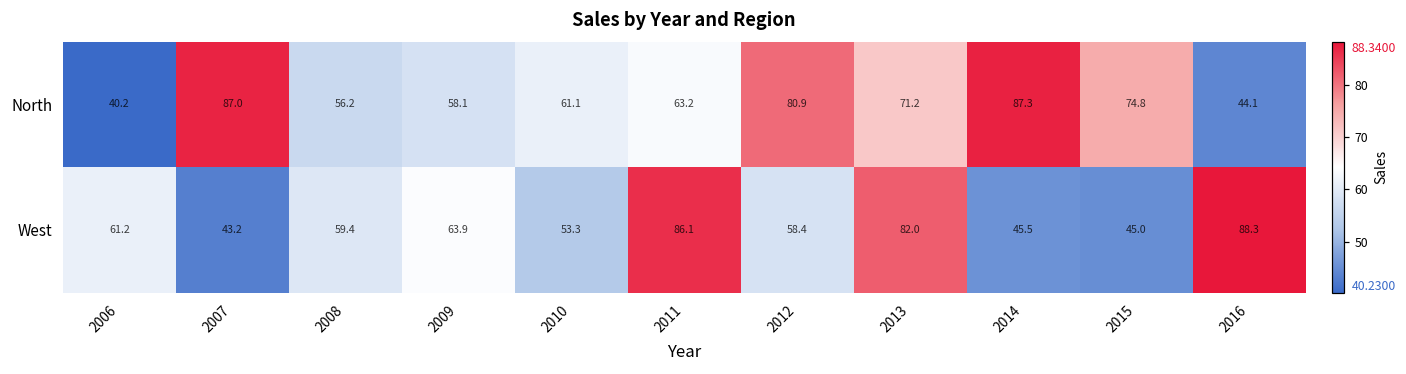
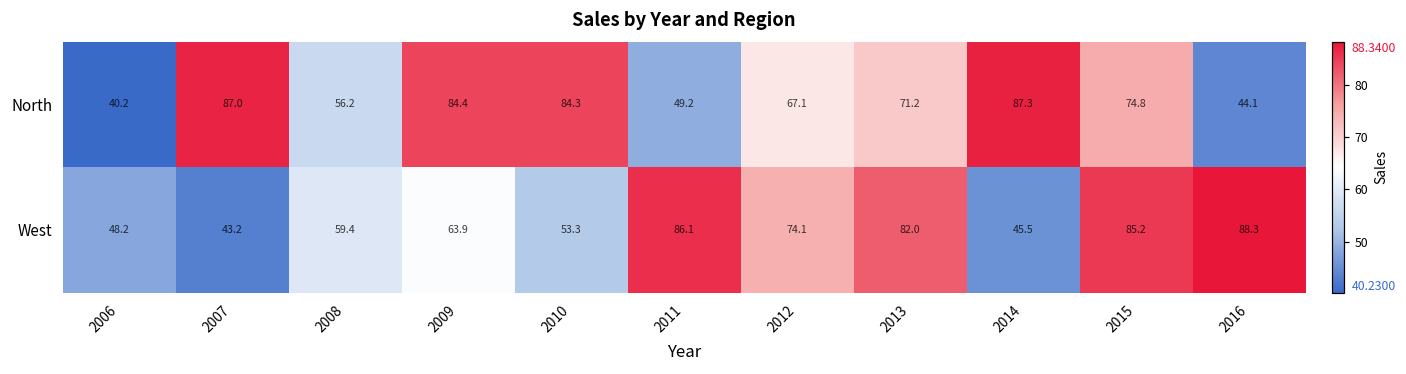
  {
    "North": {
      "2006": 40.2,
      "2007": 87.0,
      "2008": 56.2,
-     "2009": 58.1,
-     "2010": 61.1,
-     "2011": 63.2,
-     "2012": 80.9,
+     "2009": 84.4,
+     "2010": 84.3,
+     "2011": 49.2,
+     "2012": 67.1,
      "2013": 71.2,
      "2014": 87.3,
      "2015": 74.8,
      "2016": 44.1
    },
    "West": {
-     "2006": 61.2,
+     "2006": 48.2,
      "2007": 43.2,
      "2008": 59.4,
      "2009": 63.9,
      "2010": 53.3,
      "2011": 86.1,
-     "2012": 58.4,
+     "2012": 74.1,
      "2013": 82.0,
      "2014": 45.5,
-     "2015": 45.0,
+     "2015": 85.2,
      "2016": 88.3
    }
  }
